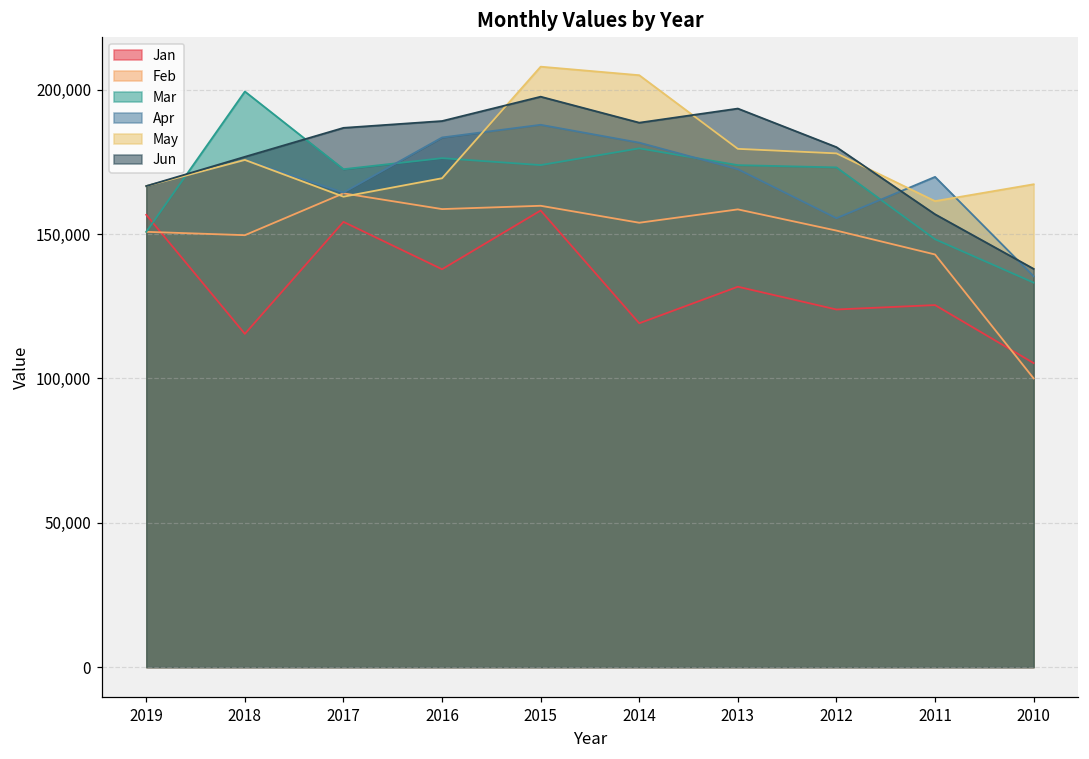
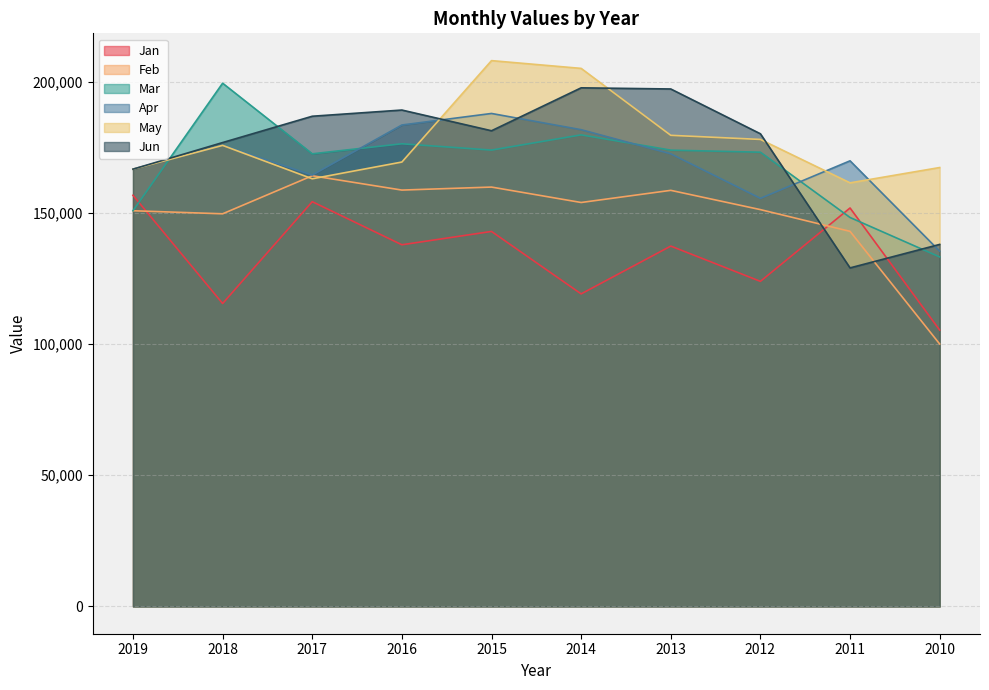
  {
    "Jan": {
      "2019": "157,000",
      "2018": "115,000",
      "2017": "154,000",
      "2016": "138,000",
-     "2015": "158,000",
+     "2015": "143,000",
      "2014": "119,000",
-     "2013": "132,000",
+     "2013": "137,000",
      "2012": "124,000",
-     "2011": "125,000",
+     "2011": "152,000",
      "2010": "105,000"
    },
    "Jun": {
      "2018": "177,000",
      "2017": "187,000",
      "2016": "189,000",
-     "2015": "198,000",
-     "2014": "189,000",
-     "2013": "193,000",
+     "2015": "181,000",
+     "2014": "198,000",
+     "2013": "197,000",
      "2012": "180,000",
-     "2011": "157,000",
+     "2011": "129,000",
      "2010": "138,000"
    }
  }
